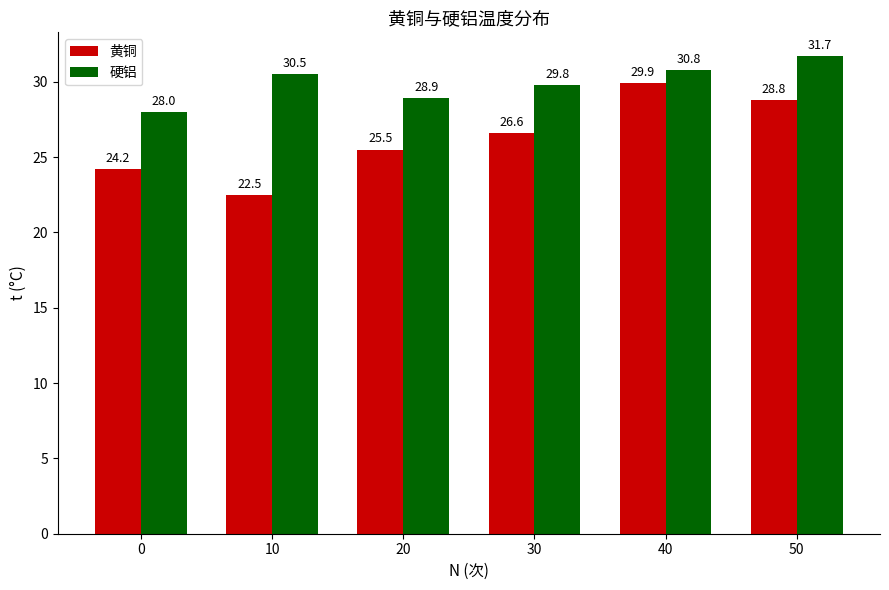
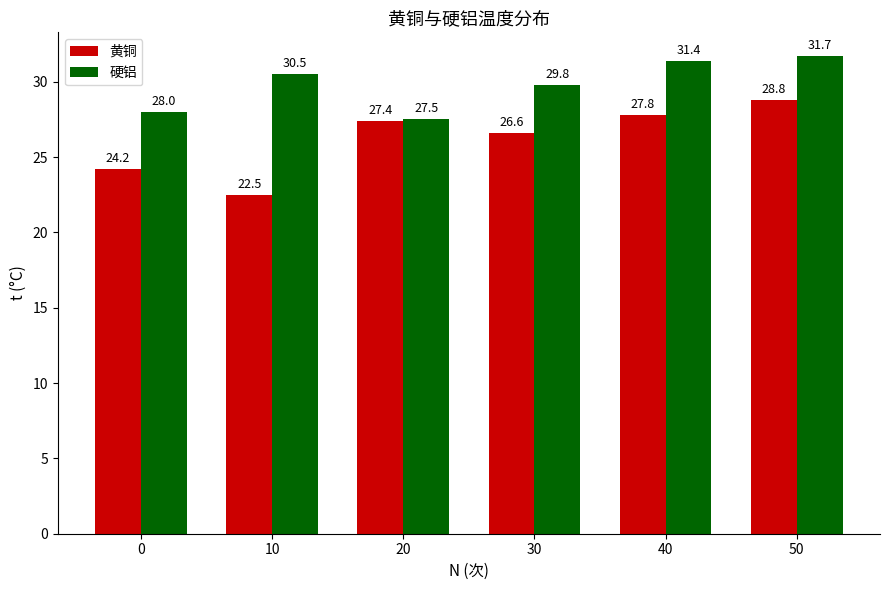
  {
    "黄铜": {
      "0": 24.2,
      "10": 22.5,
-     "20": 25.5,
+     "20": 27.4,
      "30": 26.6,
-     "40": 29.9,
+     "40": 27.8,
      "50": 28.8
    },
    "硬铝": {
      "0": 28.0,
      "10": 30.5,
-     "20": 28.9,
+     "20": 27.5,
      "30": 29.8,
-     "40": 30.8,
+     "40": 31.4,
      "50": 31.7
    }
  }
